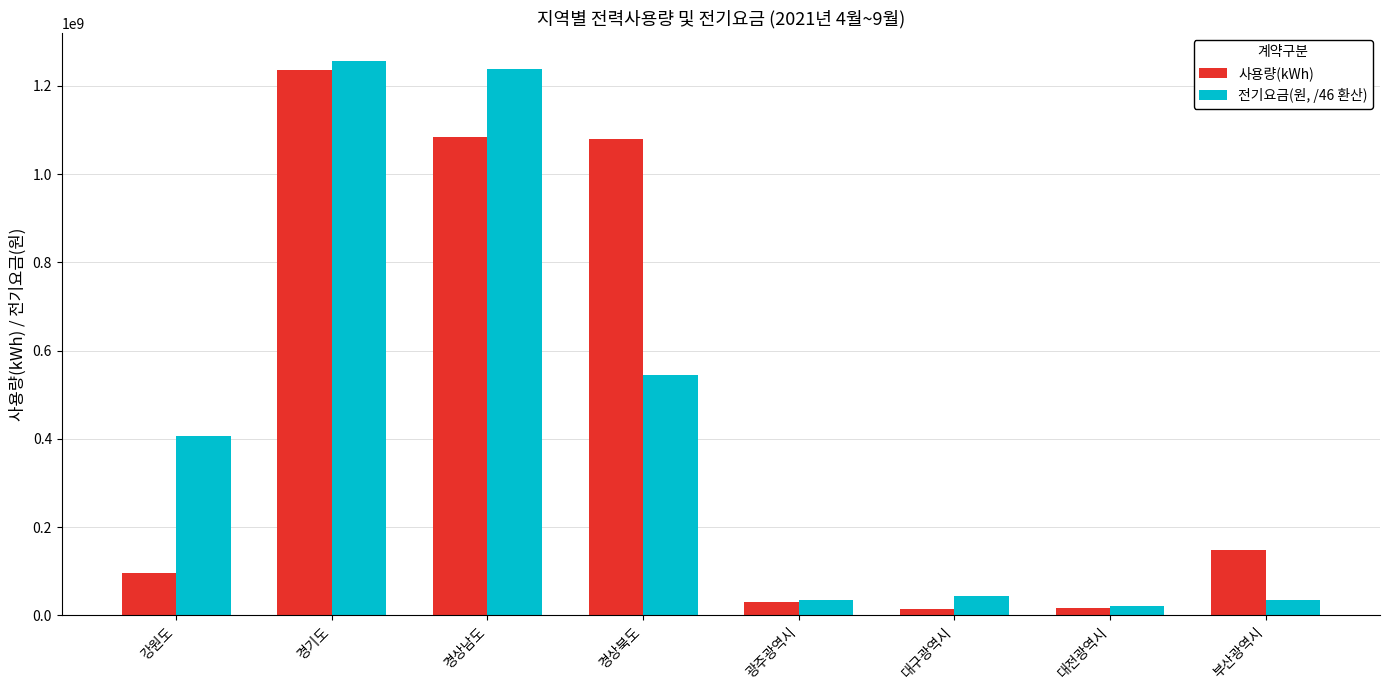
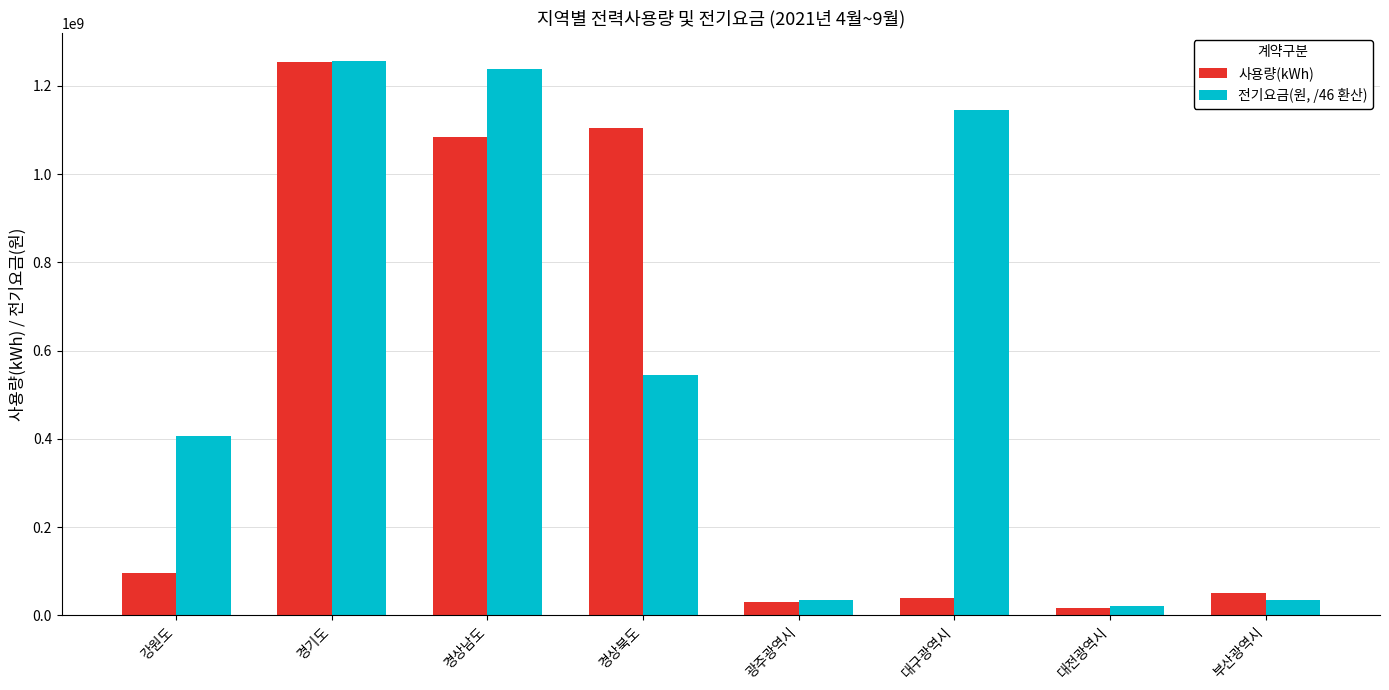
  {
    "사용량(kWh)": {
      "강원도": 100000000,
-     "경기도": 1240000000,
+     "경기도": 1250000000,
      "경상남도": 1080000000,
-     "경상북도": 1080000000,
+     "경상북도": 1100000000,
      "광주광역시": 30000000,
-     "대구광역시": 20000000,
+     "대구광역시": 40000000,
      "대전광역시": 20000000,
-     "부산광역시": 150000000
+     "부산광역시": 50000000
    },
    "전기요금(원, /46 환산)": {
      "강원도": 410000000,
      "경기도": 1260000000,
      "경상남도": 1240000000,
      "경상북도": 550000000,
      "광주광역시": 30000000,
-     "대구광역시": 40000000,
+     "대구광역시": 1150000000,
      "대전광역시": 20000000,
      "부산광역시": 30000000
    }
  }
